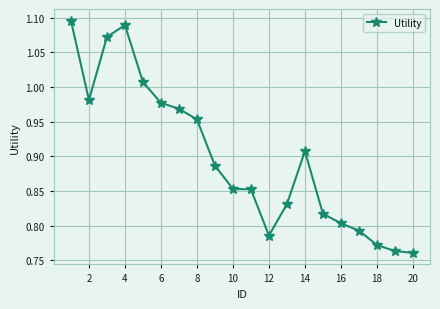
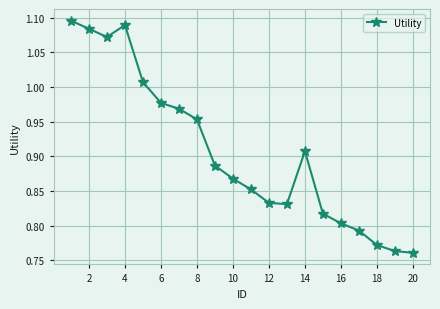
  {
-   "2": 0.98,
+   "2": 1.08,
    "4": 1.09,
    "6": 0.98,
    "8": 0.95,
-   "10": 0.85,
-   "12": 0.79,
+   "10": 0.87,
+   "12": 0.83,
    "14": 0.91,
    "16": 0.80,
    "18": 0.77,
    "20": 0.76
  }
